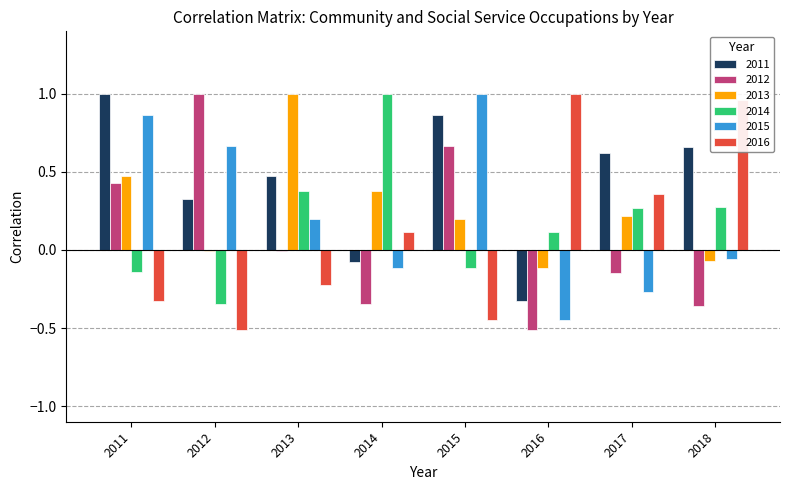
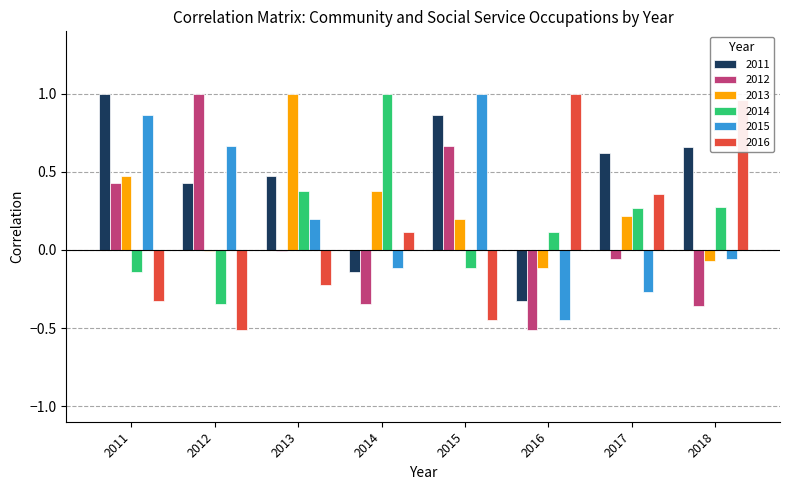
  {
    "2011": {
      "2011": 1.00,
-     "2012": 0.33,
+     "2012": 0.43,
      "2013": 0.47,
-     "2014": -0.07,
+     "2014": -0.14,
      "2015": 0.87,
      "2016": -0.33,
      "2017": 0.62,
      "2018": 0.66
    },
    "2012": {
      "2011": 0.43,
      "2012": 1.00,
      "2014": -0.34,
      "2015": 0.67,
      "2016": -0.51,
-     "2017": -0.15,
+     "2017": -0.06,
      "2018": -0.36
    },
    "2013": {
      "2011": 0.47,
      "2013": 1.00,
      "2014": 0.38,
      "2015": 0.20,
      "2016": -0.12,
      "2017": 0.22,
      "2018": -0.07
    },
    "2014": {
      "2011": -0.14,
      "2012": -0.34,
      "2013": 0.38,
      "2014": 1.00,
      "2015": -0.12,
      "2016": 0.12,
      "2017": 0.27,
      "2018": 0.28
    },
    "2015": {
      "2011": 0.87,
      "2012": 0.67,
      "2013": 0.20,
      "2014": -0.12,
      "2015": 1.00,
      "2016": -0.45,
      "2017": -0.27,
      "2018": -0.06
    },
    "2016": {
      "2011": -0.33,
      "2012": -0.51,
      "2013": -0.22,
      "2014": 0.12,
      "2015": -0.45,
      "2016": 1.00,
      "2017": 0.36
    }
  }
